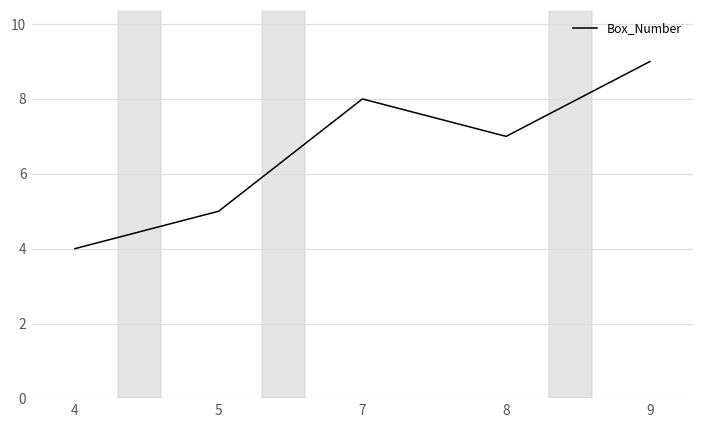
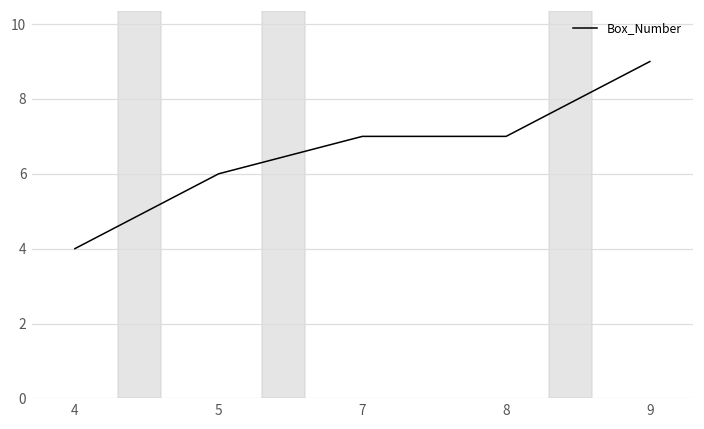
  {
    "4": 4,
-   "5": 5,
-   "7": 8,
+   "5": 6,
+   "7": 7,
    "8": 7,
    "9": 9
  }
